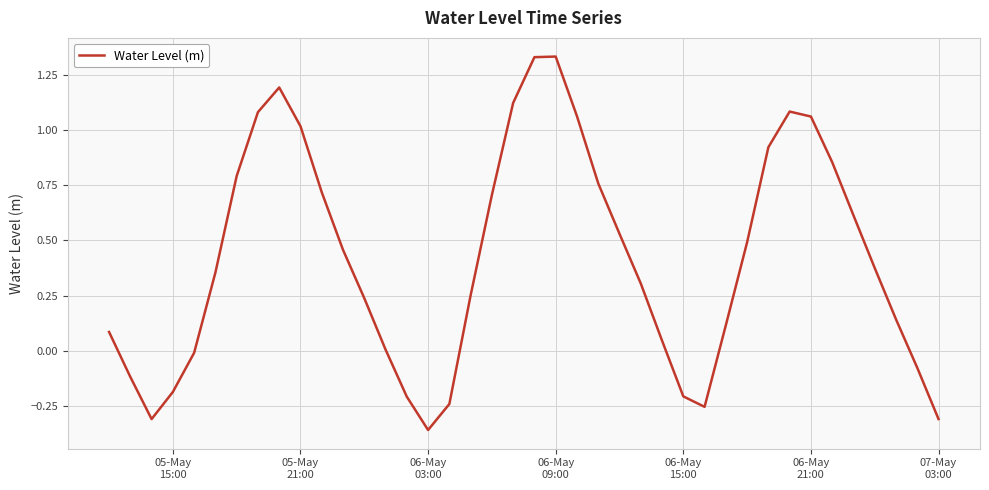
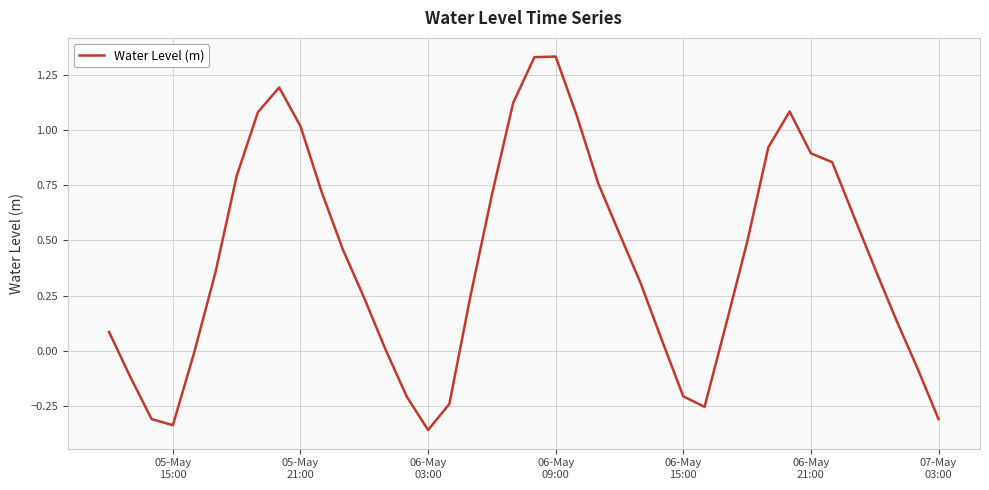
  {
-   "05-May 15:00": -0.19,
+   "05-May 15:00": -0.34,
    "05-May 21:00": 1.02,
    "06-May 03:00": -0.36,
    "06-May 09:00": 1.33,
    "06-May 15:00": -0.21,
-   "06-May 21:00": 1.06,
+   "06-May 21:00": 0.90,
    "07-May 03:00": -0.31
  }
